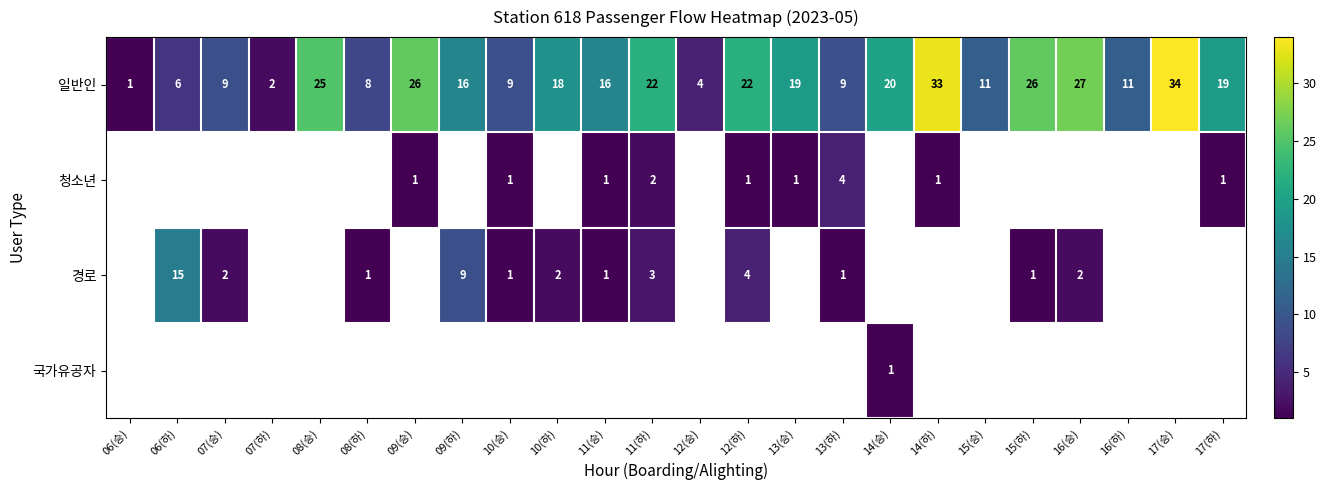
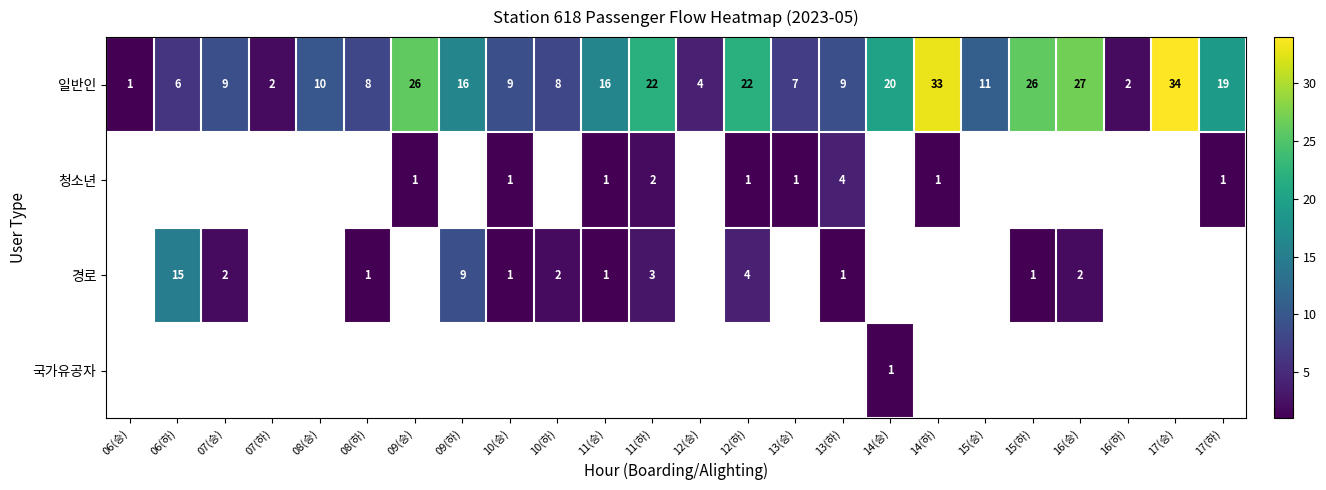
  {
    "일반인": {
      "06(승)": 1,
      "06(하)": 6,
      "07(승)": 9,
      "07(하)": 2,
-     "08(승)": 25,
+     "08(승)": 10,
      "08(하)": 8,
      "09(승)": 26,
      "09(하)": 16,
      "10(승)": 9,
-     "10(하)": 18,
+     "10(하)": 8,
      "11(승)": 16,
      "11(하)": 22,
      "12(승)": 4,
      "12(하)": 22,
-     "13(승)": 19,
+     "13(승)": 7,
      "13(하)": 9,
      "14(승)": 20,
      "14(하)": 33,
      "15(승)": 11,
      "15(하)": 26,
      "16(승)": 27,
-     "16(하)": 11,
+     "16(하)": 2,
      "17(승)": 34,
      "17(하)": 19
    },
    "청소년": {
      "09(승)": 1,
      "10(승)": 1,
      "11(승)": 1,
      "11(하)": 2,
      "12(하)": 1,
      "13(승)": 1,
      "13(하)": 4,
      "14(하)": 1,
      "17(하)": 1
    },
    "경로": {
      "06(하)": 15,
      "07(승)": 2,
      "08(하)": 1,
      "09(하)": 9,
      "10(승)": 1,
      "10(하)": 2,
      "11(승)": 1,
      "11(하)": 3,
      "12(하)": 4,
      "13(하)": 1,
      "15(하)": 1,
      "16(승)": 2
    },
    "국가유공자": {
      "14(승)": 1
    }
  }
